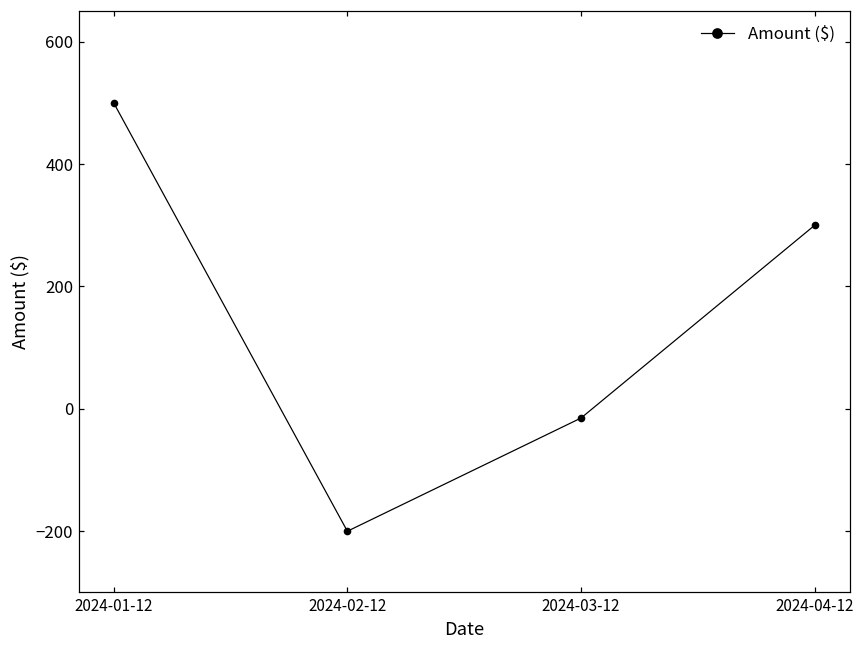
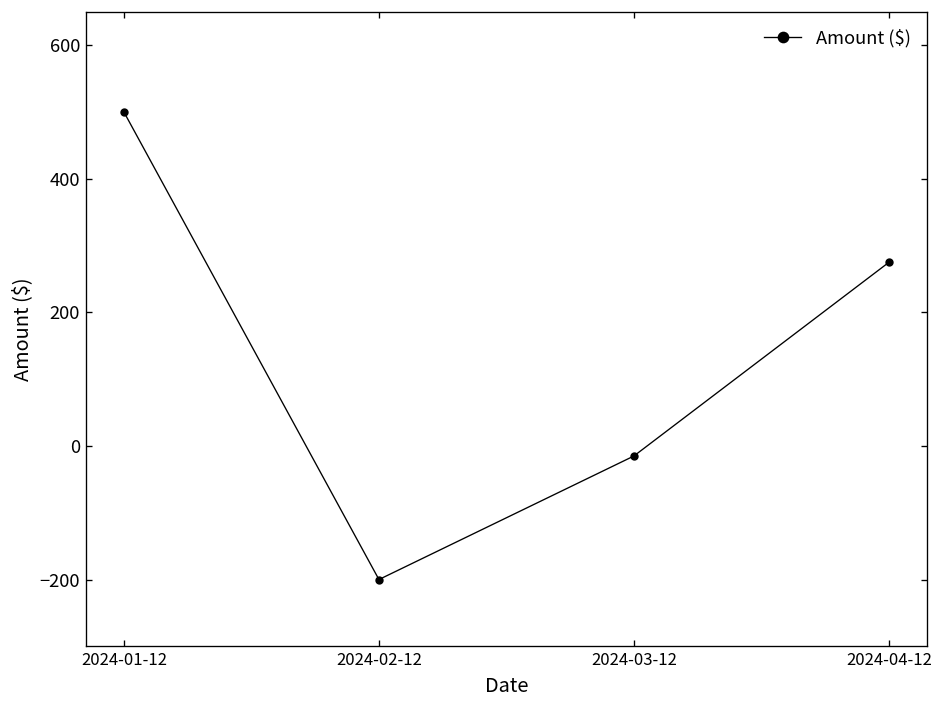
  {
    "2024-01-12": 500,
    "2024-02-12": -200,
    "2024-03-12": -20,
-   "2024-04-12": 300
+   "2024-04-12": 280
  }
